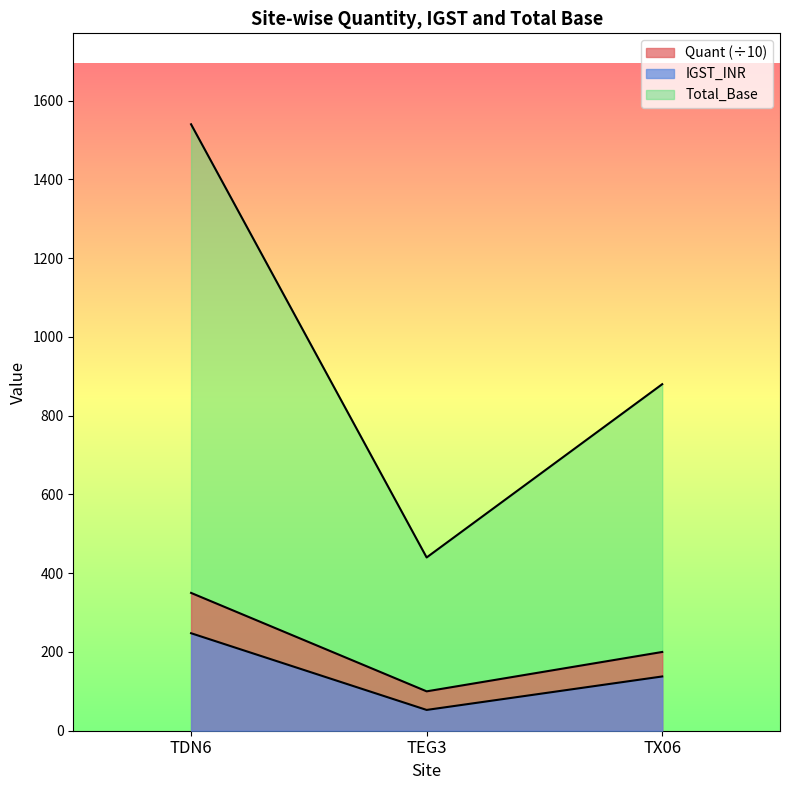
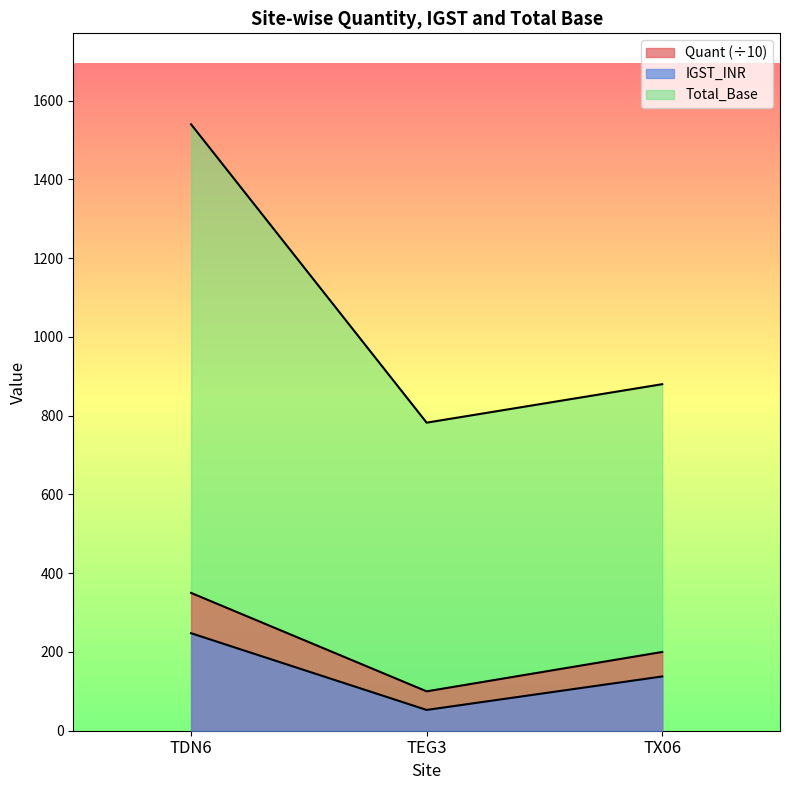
  {
    "Quant (÷10)": {
      "TDN6": 350,
      "TEG3": 100,
      "TX06": 200
    },
    "IGST_INR": {
      "TDN6": 250,
      "TEG3": 50,
      "TX06": 140
    },
    "Total_Base": {
      "TDN6": 1540,
-     "TEG3": 440,
+     "TEG3": 780,
      "TX06": 880
    }
  }
